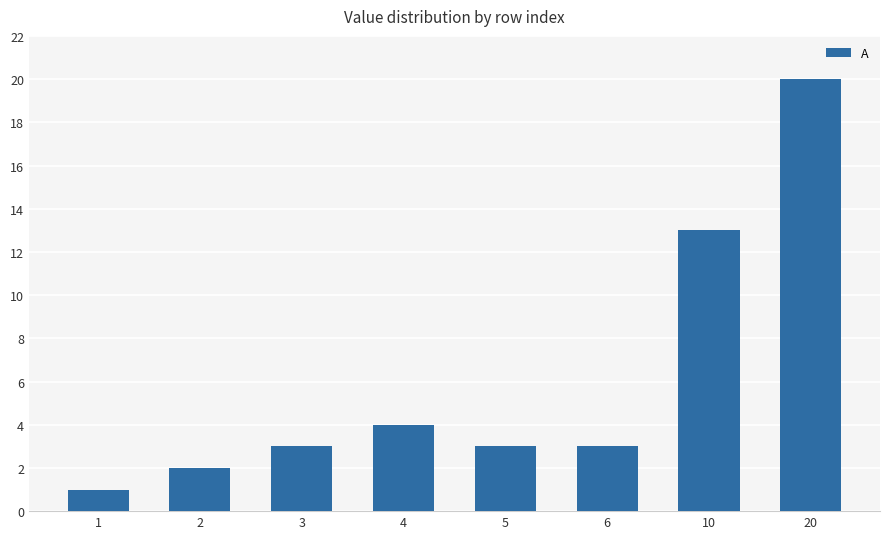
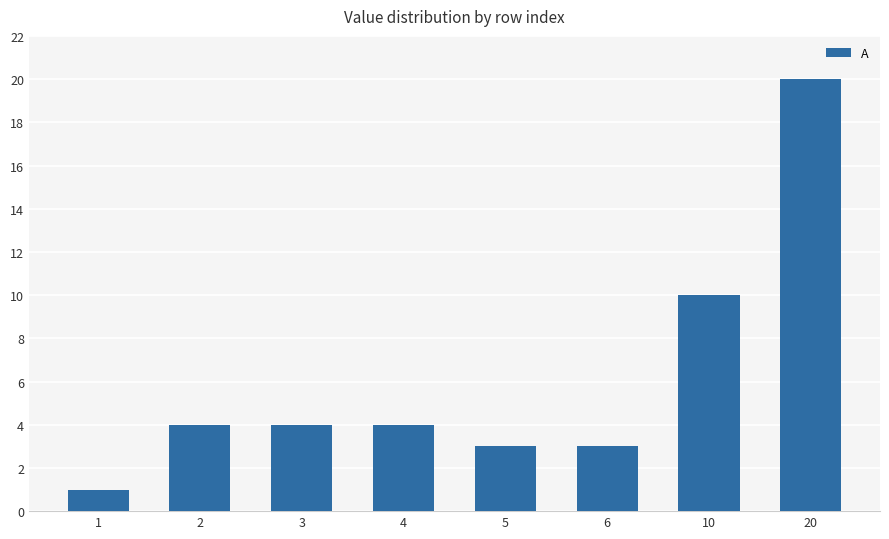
  {
    "1": 1,
-   "2": 2,
-   "3": 3,
+   "2": 4,
+   "3": 4,
    "4": 4,
    "5": 3,
    "6": 3,
-   "10": 13,
+   "10": 10,
    "20": 20
  }
